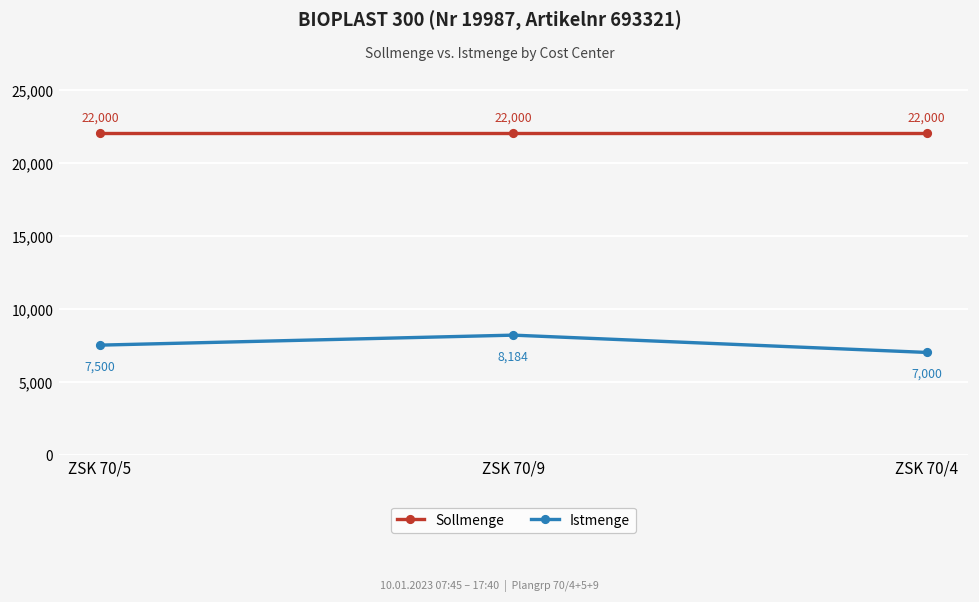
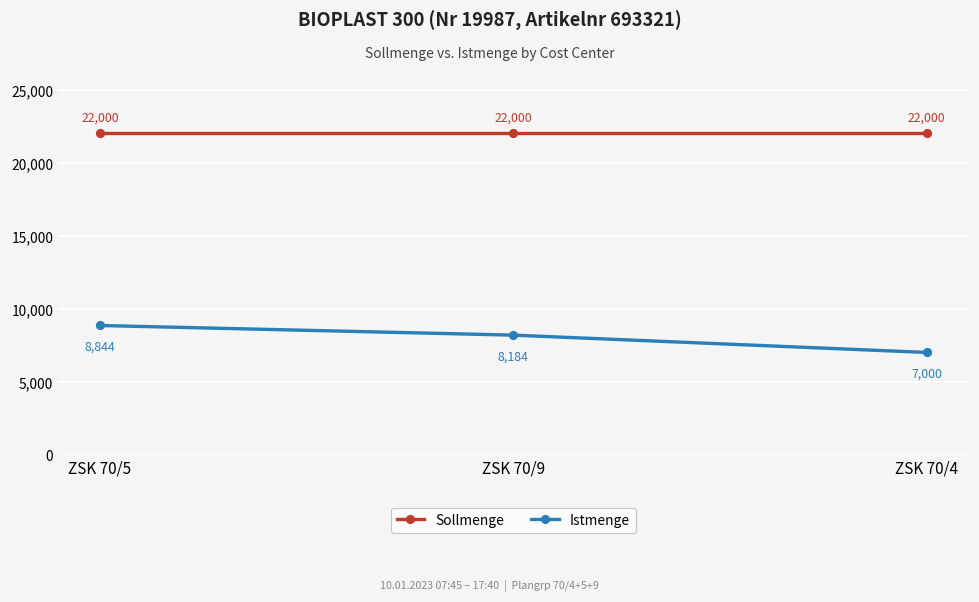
  {
    "Sollmenge": {
      "ZSK 70/5": "22,000",
      "ZSK 70/9": "22,000",
      "ZSK 70/4": "22,000"
    },
    "Istmenge": {
-     "ZSK 70/5": "7,500",
+     "ZSK 70/5": "8,844",
      "ZSK 70/9": "8,184",
      "ZSK 70/4": "7,000"
    }
  }
